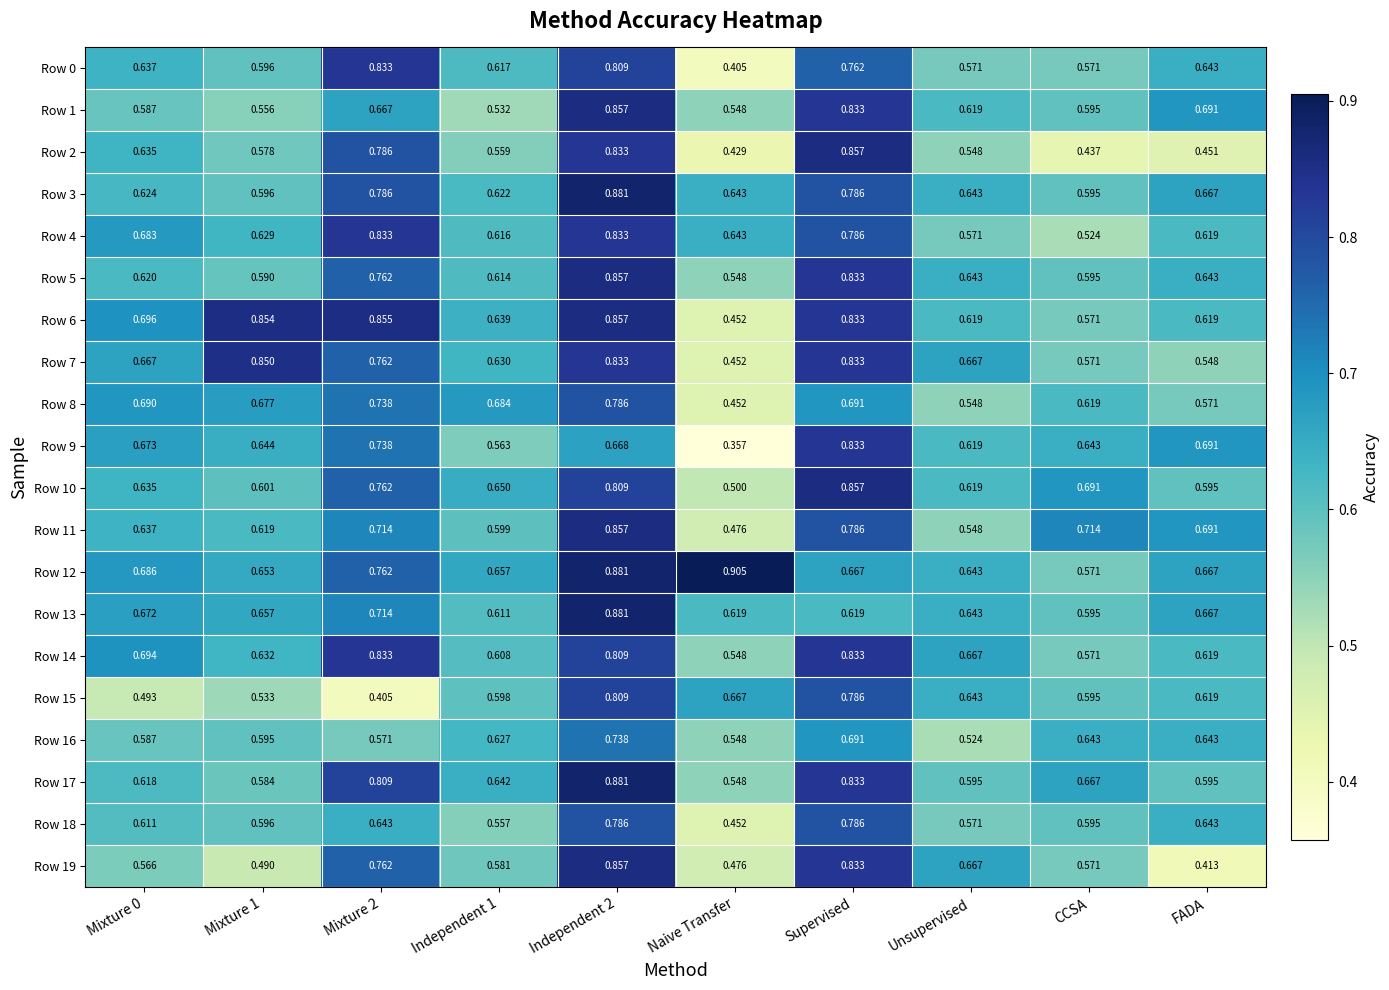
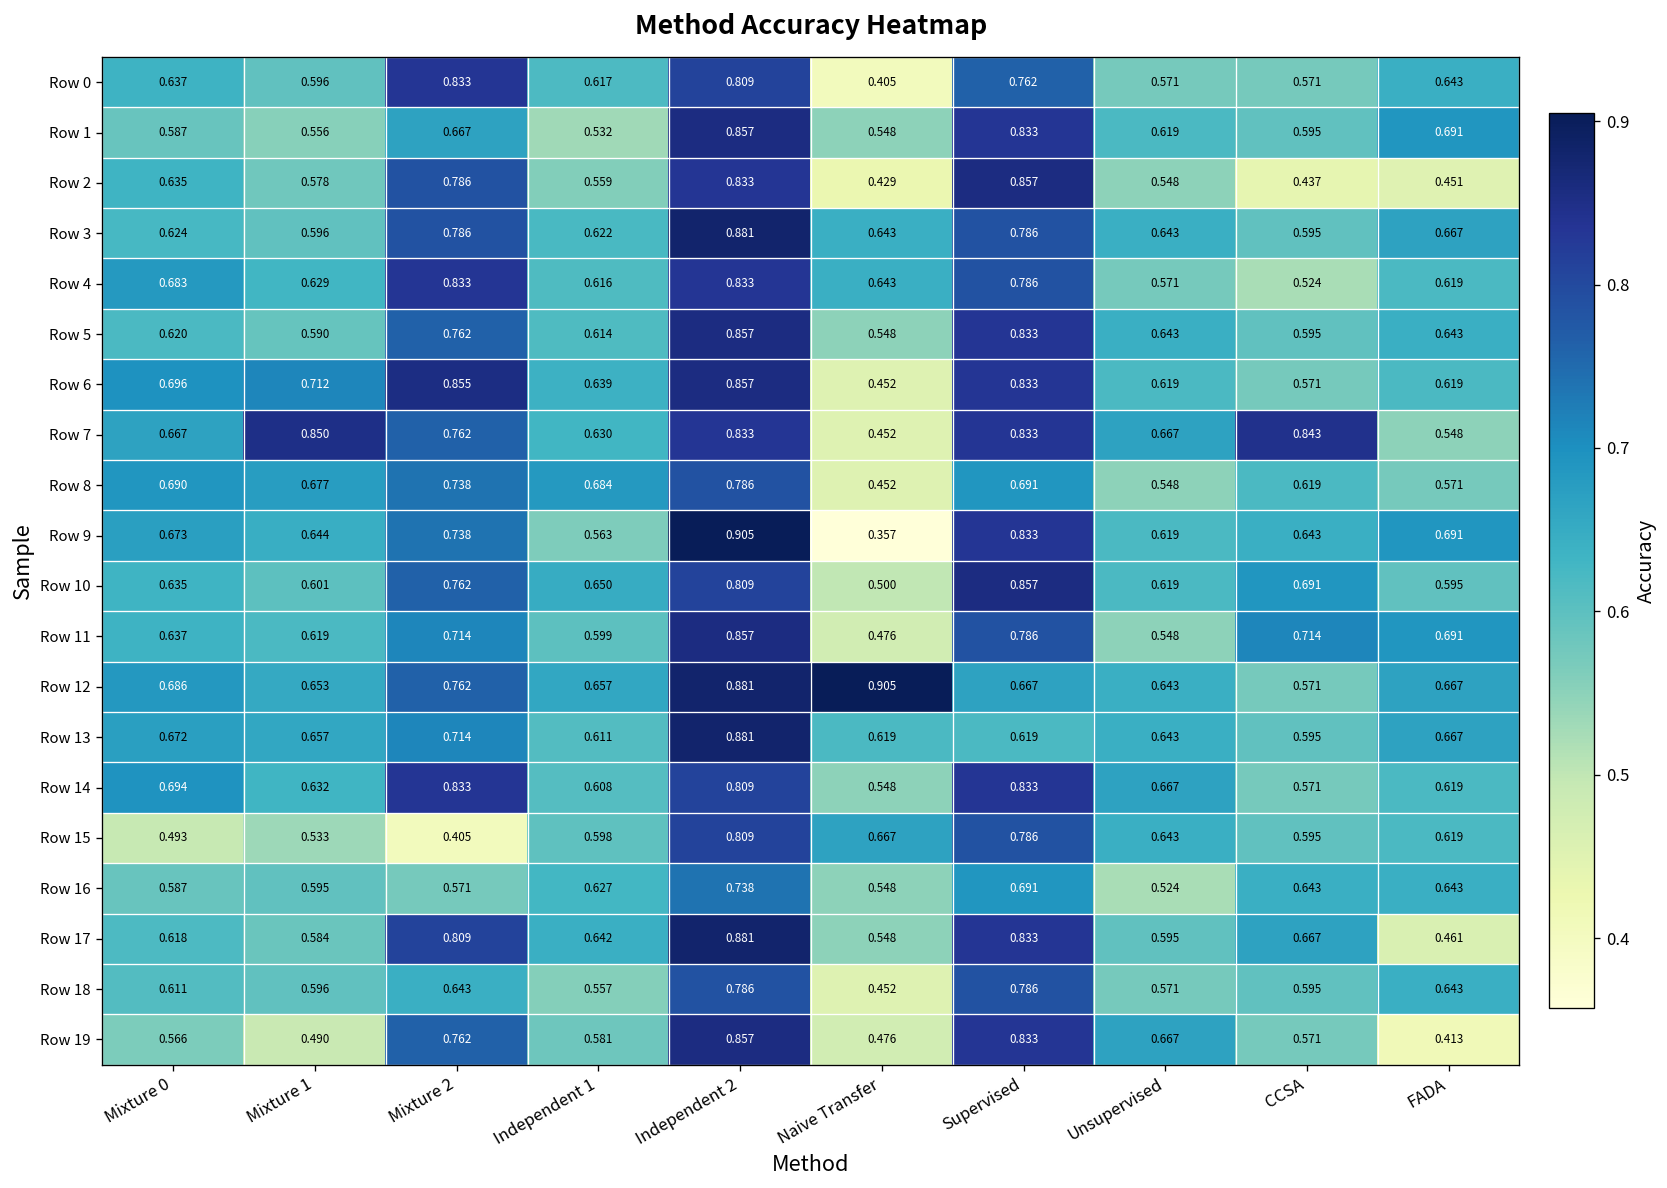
  {
    "Row 0": {
      "Mixture 0": 0.637,
      "Mixture 1": 0.596,
      "Mixture 2": 0.833,
      "Independent 1": 0.617,
      "Independent 2": 0.809,
      "Naive Transfer": 0.405,
      "Supervised": 0.762,
      "Unsupervised": 0.571,
      "CCSA": 0.571,
      "FADA": 0.643
    },
    "Row 1": {
      "Mixture 0": 0.587,
      "Mixture 1": 0.556,
      "Mixture 2": 0.667,
      "Independent 1": 0.532,
      "Independent 2": 0.857,
      "Naive Transfer": 0.548,
      "Supervised": 0.833,
      "Unsupervised": 0.619,
      "CCSA": 0.595,
      "FADA": 0.691
    },
    "Row 2": {
      "Mixture 0": 0.635,
      "Mixture 1": 0.578,
      "Mixture 2": 0.786,
      "Independent 1": 0.559,
      "Independent 2": 0.833,
      "Naive Transfer": 0.429,
      "Supervised": 0.857,
      "Unsupervised": 0.548,
      "CCSA": 0.437,
      "FADA": 0.451
    },
    "Row 3": {
      "Mixture 0": 0.624,
      "Mixture 1": 0.596,
      "Mixture 2": 0.786,
      "Independent 1": 0.622,
      "Independent 2": 0.881,
      "Naive Transfer": 0.643,
      "Supervised": 0.786,
      "Unsupervised": 0.643,
      "CCSA": 0.595,
      "FADA": 0.667
    },
    "Row 4": {
      "Mixture 0": 0.683,
      "Mixture 1": 0.629,
      "Mixture 2": 0.833,
      "Independent 1": 0.616,
      "Independent 2": 0.833,
      "Naive Transfer": 0.643,
      "Supervised": 0.786,
      "Unsupervised": 0.571,
      "CCSA": 0.524,
      "FADA": 0.619
    },
    "Row 5": {
      "Mixture 0": 0.620,
      "Mixture 1": 0.590,
      "Mixture 2": 0.762,
      "Independent 1": 0.614,
      "Independent 2": 0.857,
      "Naive Transfer": 0.548,
      "Supervised": 0.833,
      "Unsupervised": 0.643,
      "CCSA": 0.595,
      "FADA": 0.643
    },
    "Row 6": {
      "Mixture 0": 0.696,
-     "Mixture 1": 0.854,
+     "Mixture 1": 0.712,
      "Mixture 2": 0.855,
      "Independent 1": 0.639,
      "Independent 2": 0.857,
      "Naive Transfer": 0.452,
      "Supervised": 0.833,
      "Unsupervised": 0.619,
      "CCSA": 0.571,
      "FADA": 0.619
    },
    "Row 7": {
      "Mixture 0": 0.667,
      "Mixture 1": 0.850,
      "Mixture 2": 0.762,
      "Independent 1": 0.630,
      "Independent 2": 0.833,
      "Naive Transfer": 0.452,
      "Supervised": 0.833,
      "Unsupervised": 0.667,
-     "CCSA": 0.571,
+     "CCSA": 0.843,
      "FADA": 0.548
    },
    "Row 8": {
      "Mixture 0": 0.690,
      "Mixture 1": 0.677,
      "Mixture 2": 0.738,
      "Independent 1": 0.684,
      "Independent 2": 0.786,
      "Naive Transfer": 0.452,
      "Supervised": 0.691,
      "Unsupervised": 0.548,
      "CCSA": 0.619,
      "FADA": 0.571
    },
    "Row 9": {
      "Mixture 0": 0.673,
      "Mixture 1": 0.644,
      "Mixture 2": 0.738,
      "Independent 1": 0.563,
-     "Independent 2": 0.668,
+     "Independent 2": 0.905,
      "Naive Transfer": 0.357,
      "Supervised": 0.833,
      "Unsupervised": 0.619,
      "CCSA": 0.643,
      "FADA": 0.691
    },
    "Row 10": {
      "Mixture 0": 0.635,
      "Mixture 1": 0.601,
      "Mixture 2": 0.762,
      "Independent 1": 0.650,
      "Independent 2": 0.809,
      "Naive Transfer": 0.500,
      "Supervised": 0.857,
      "Unsupervised": 0.619,
      "CCSA": 0.691,
      "FADA": 0.595
    },
    "Row 11": {
      "Mixture 0": 0.637,
      "Mixture 1": 0.619,
      "Mixture 2": 0.714,
      "Independent 1": 0.599,
      "Independent 2": 0.857,
      "Naive Transfer": 0.476,
      "Supervised": 0.786,
      "Unsupervised": 0.548,
      "CCSA": 0.714,
      "FADA": 0.691
    },
    "Row 12": {
      "Mixture 0": 0.686,
      "Mixture 1": 0.653,
      "Mixture 2": 0.762,
      "Independent 1": 0.657,
      "Independent 2": 0.881,
      "Naive Transfer": 0.905,
      "Supervised": 0.667,
      "Unsupervised": 0.643,
      "CCSA": 0.571,
      "FADA": 0.667
    },
    "Row 13": {
      "Mixture 0": 0.672,
      "Mixture 1": 0.657,
      "Mixture 2": 0.714,
      "Independent 1": 0.611,
      "Independent 2": 0.881,
      "Naive Transfer": 0.619,
      "Supervised": 0.619,
      "Unsupervised": 0.643,
      "CCSA": 0.595,
      "FADA": 0.667
    },
    "Row 14": {
      "Mixture 0": 0.694,
      "Mixture 1": 0.632,
      "Mixture 2": 0.833,
      "Independent 1": 0.608,
      "Independent 2": 0.809,
      "Naive Transfer": 0.548,
      "Supervised": 0.833,
      "Unsupervised": 0.667,
      "CCSA": 0.571,
      "FADA": 0.619
    },
    "Row 15": {
      "Mixture 0": 0.493,
      "Mixture 1": 0.533,
      "Mixture 2": 0.405,
      "Independent 1": 0.598,
      "Independent 2": 0.809,
      "Naive Transfer": 0.667,
      "Supervised": 0.786,
      "Unsupervised": 0.643,
      "CCSA": 0.595,
      "FADA": 0.619
    },
    "Row 16": {
      "Mixture 0": 0.587,
      "Mixture 1": 0.595,
      "Mixture 2": 0.571,
      "Independent 1": 0.627,
      "Independent 2": 0.738,
      "Naive Transfer": 0.548,
      "Supervised": 0.691,
      "Unsupervised": 0.524,
      "CCSA": 0.643,
      "FADA": 0.643
    },
    "Row 17": {
      "Mixture 0": 0.618,
      "Mixture 1": 0.584,
      "Mixture 2": 0.809,
      "Independent 1": 0.642,
      "Independent 2": 0.881,
      "Naive Transfer": 0.548,
      "Supervised": 0.833,
      "Unsupervised": 0.595,
      "CCSA": 0.667,
-     "FADA": 0.595
+     "FADA": 0.461
    },
    "Row 18": {
      "Mixture 0": 0.611,
      "Mixture 1": 0.596,
      "Mixture 2": 0.643,
      "Independent 1": 0.557,
      "Independent 2": 0.786,
      "Naive Transfer": 0.452,
      "Supervised": 0.786,
      "Unsupervised": 0.571,
      "CCSA": 0.595,
      "FADA": 0.643
    },
    "Row 19": {
      "Mixture 0": 0.566,
      "Mixture 1": 0.490,
      "Mixture 2": 0.762,
      "Independent 1": 0.581,
      "Independent 2": 0.857,
      "Naive Transfer": 0.476,
      "Supervised": 0.833,
      "Unsupervised": 0.667,
      "CCSA": 0.571,
      "FADA": 0.413
    }
  }
